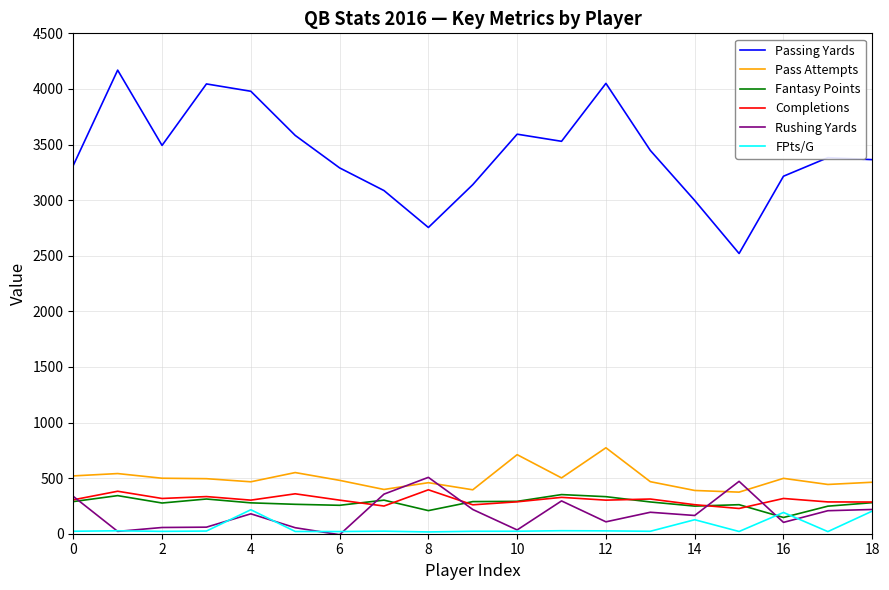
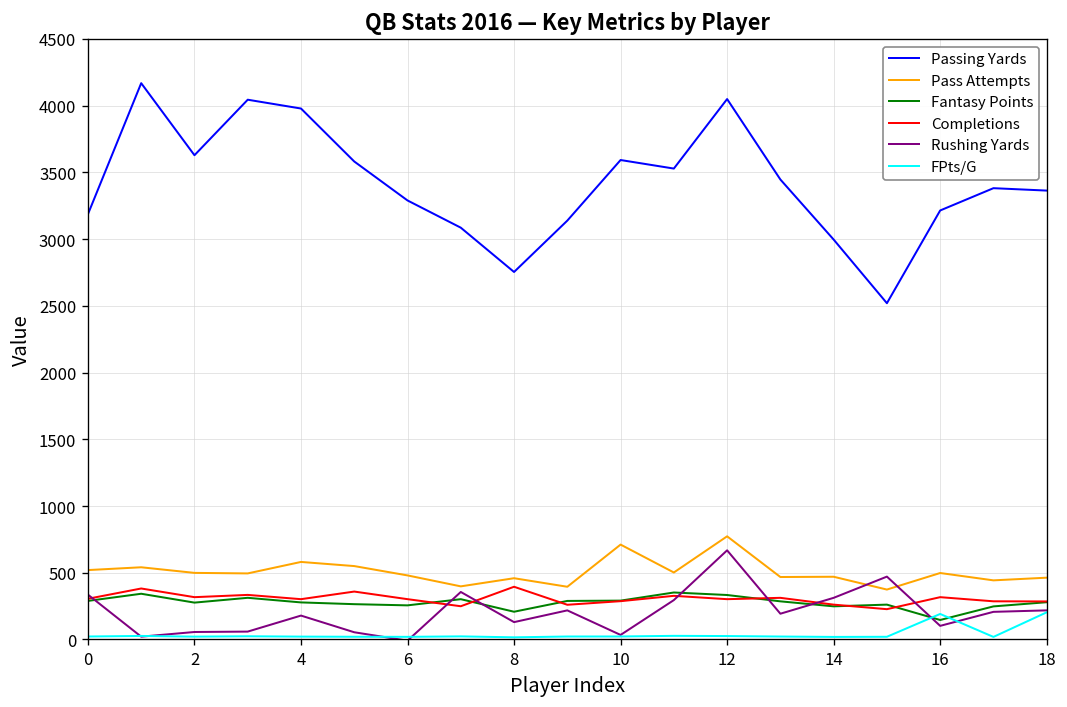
  {
    "Passing Yards": {
-     "0": 3310,
-     "2": 3490,
+     "0": 3190,
+     "2": 3630,
      "4": 3980,
      "6": 3290,
      "8": 2750,
      "10": 3590,
      "12": 4050,
      "14": 3000,
      "16": 3220,
      "18": 3360
    },
    "Pass Attempts": {
      "0": 520,
      "2": 500,
-     "4": 470,
+     "4": 580,
      "6": 480,
      "8": 460,
      "10": 710,
      "12": 770,
-     "14": 390,
+     "14": 470,
      "16": 500,
      "18": 460
    },
    "Fantasy Points": {
      "2": 280,
      "4": 280,
      "6": 260,
      "8": 210,
      "12": 330,
      "16": 150
    },
    "Completions": {
      "2": 320,
      "4": 300,
      "6": 300,
      "8": 400,
      "12": 300,
      "16": 320
    },
    "Rushing Yards": {
      "0": 340,
      "2": 60,
      "4": 180,
      "6": -10,
-     "8": 510,
-     "12": 110,
-     "14": 160,
+     "8": 130,
+     "12": 670,
+     "14": 310,
      "16": 100
    },
    "FPts/G": {
      "0": 20,
      "2": 20,
-     "4": 220,
+     "4": 20,
      "6": 20,
      "8": 20,
      "12": 30,
-     "14": 130,
+     "14": 20,
      "16": 190
    }
  }
